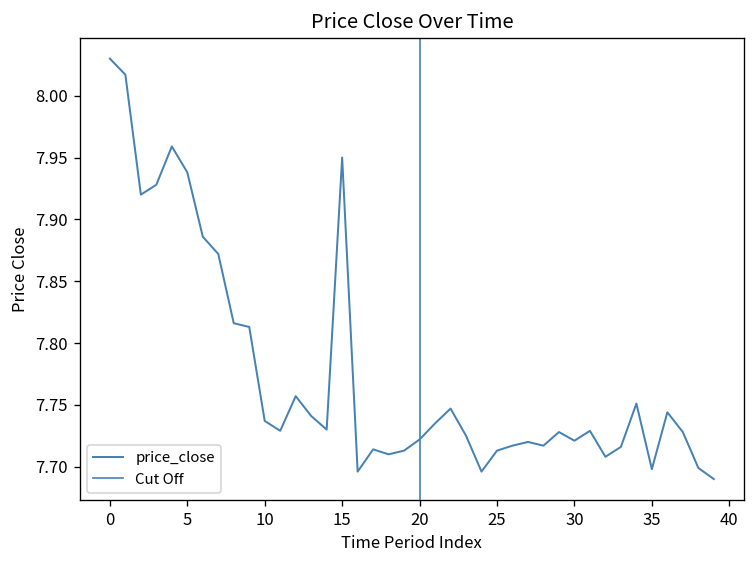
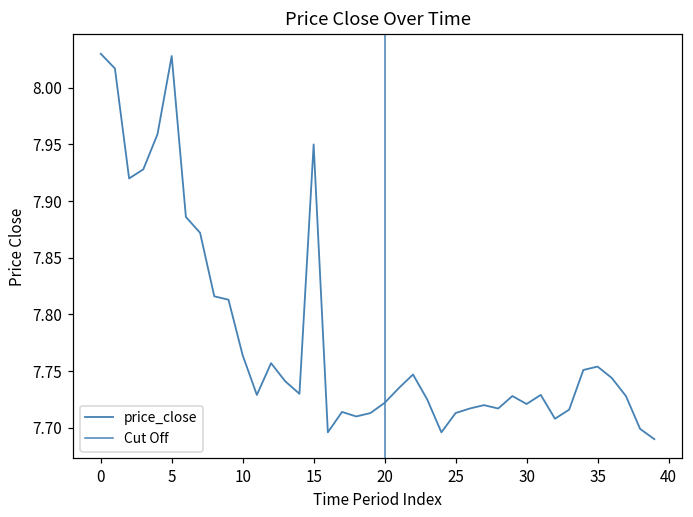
  {
    "0": 8.030,
-   "5": 7.938,
-   "10": 7.737,
+   "5": 8.028,
+   "10": 7.764,
    "15": 7.950,
    "20": 7.722,
    "25": 7.713,
    "30": 7.721,
-   "35": 7.698
+   "35": 7.754
  }
